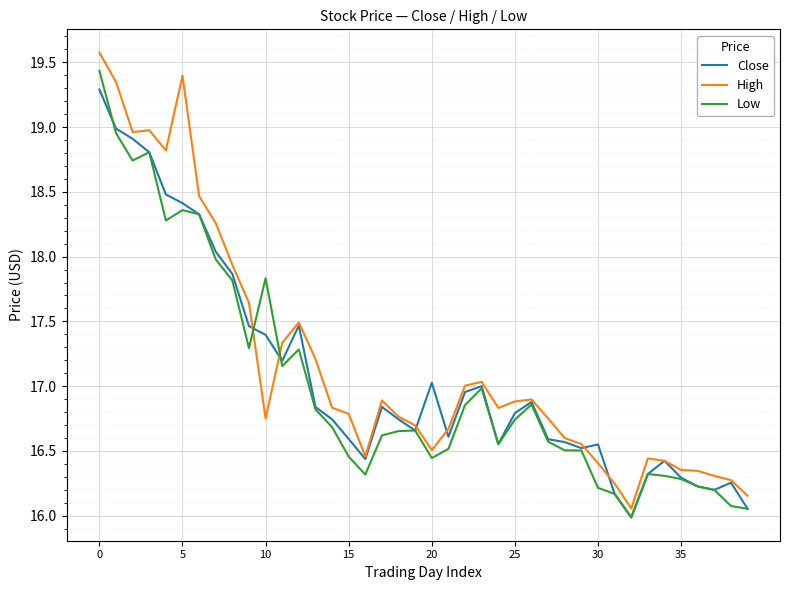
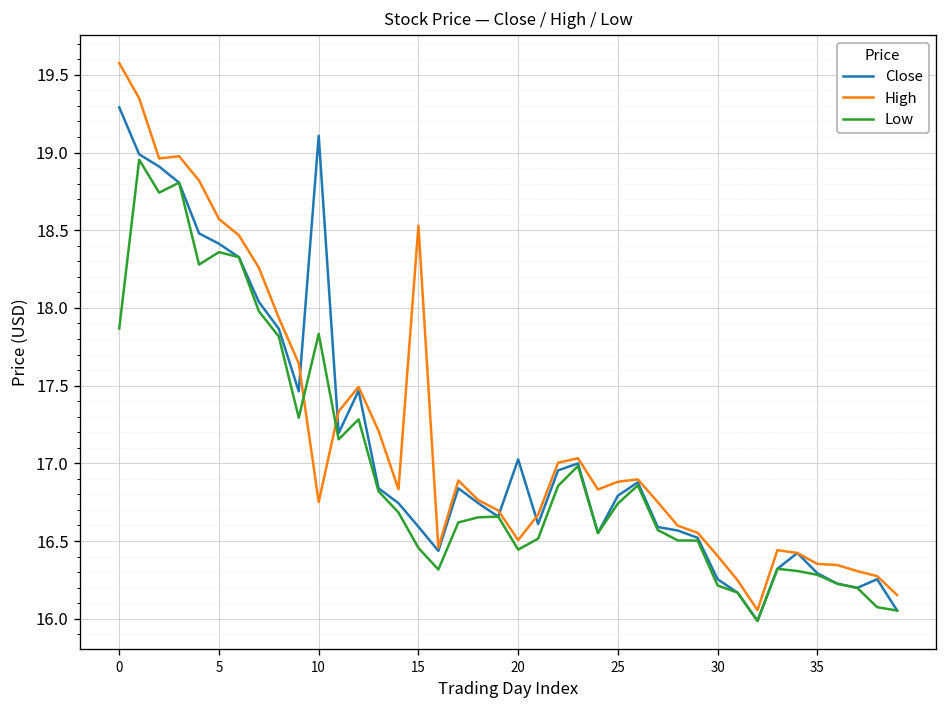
  {
    "Close": {
      "0": 19.29,
      "5": 18.41,
-     "10": 17.40,
+     "10": 19.11,
      "15": 16.59,
      "20": 17.03,
      "25": 16.79,
-     "30": 16.55
+     "30": 16.25
    },
    "High": {
      "0": 19.58,
-     "5": 19.40,
+     "5": 18.57,
      "10": 16.75,
-     "15": 16.79,
+     "15": 18.53,
      "20": 16.51,
      "25": 16.88,
      "30": 16.40,
      "35": 16.35
    },
    "Low": {
-     "0": 19.44,
+     "0": 17.87,
      "5": 18.36,
      "10": 17.83,
      "15": 16.46,
      "20": 16.44,
      "25": 16.74,
      "30": 16.21
    }
  }
